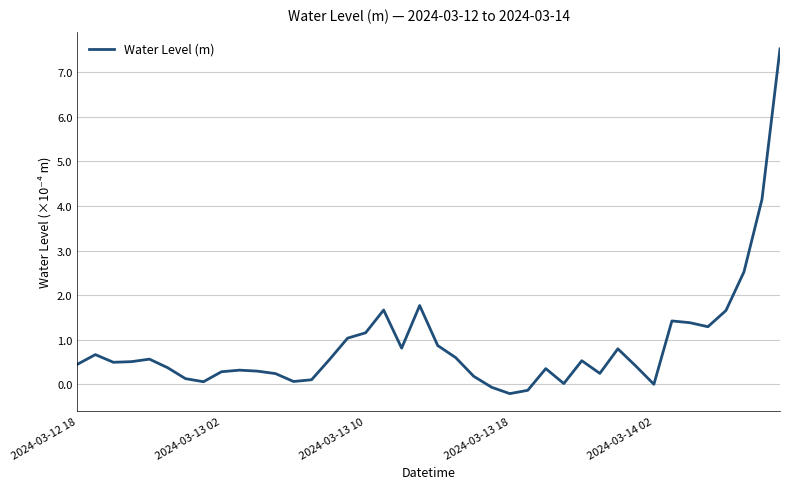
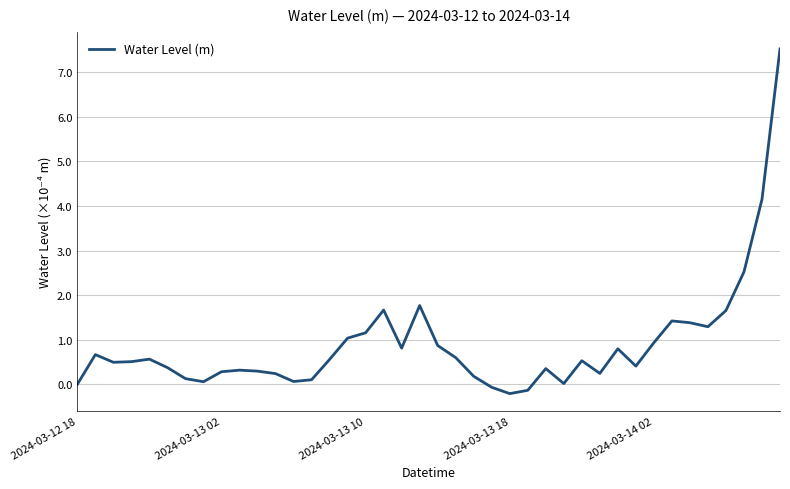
  {
-   "2024-03-12 18": 0.4,
+   "2024-03-12 18": 0.0,
    "2024-03-13 02": 0.3,
    "2024-03-13 10": 1.2,
    "2024-03-13 18": -0.2,
-   "2024-03-14 02": 0.0
+   "2024-03-14 02": 0.9
  }
